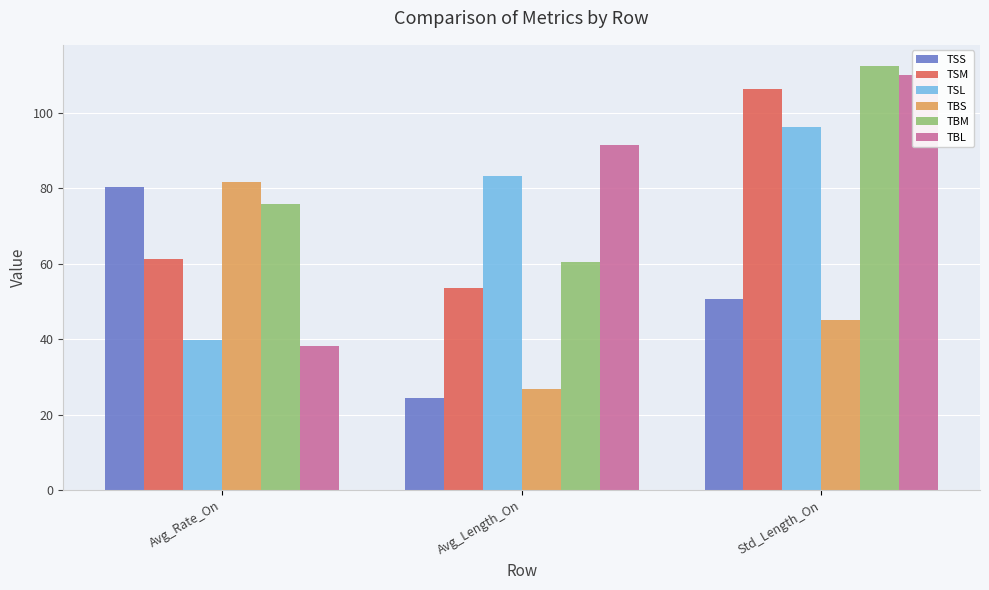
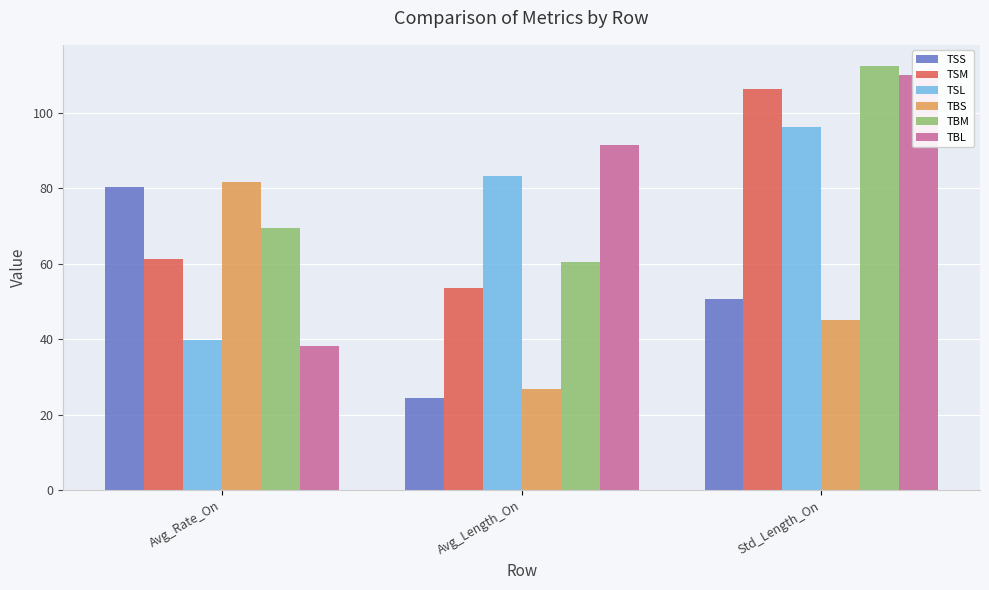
  {
    "TSS": {
      "Avg_Rate_On": 80,
      "Avg_Length_On": 25,
      "Std_Length_On": 51
    },
    "TSM": {
      "Avg_Rate_On": 61,
      "Avg_Length_On": 54,
      "Std_Length_On": 106
    },
    "TSL": {
      "Avg_Rate_On": 40,
      "Avg_Length_On": 83,
      "Std_Length_On": 96
    },
    "TBS": {
      "Avg_Rate_On": 82,
      "Avg_Length_On": 27,
      "Std_Length_On": 45
    },
    "TBM": {
-     "Avg_Rate_On": 76,
+     "Avg_Rate_On": 69,
      "Avg_Length_On": 60,
      "Std_Length_On": 112
    },
    "TBL": {
      "Avg_Rate_On": 38,
      "Avg_Length_On": 92
    }
  }
